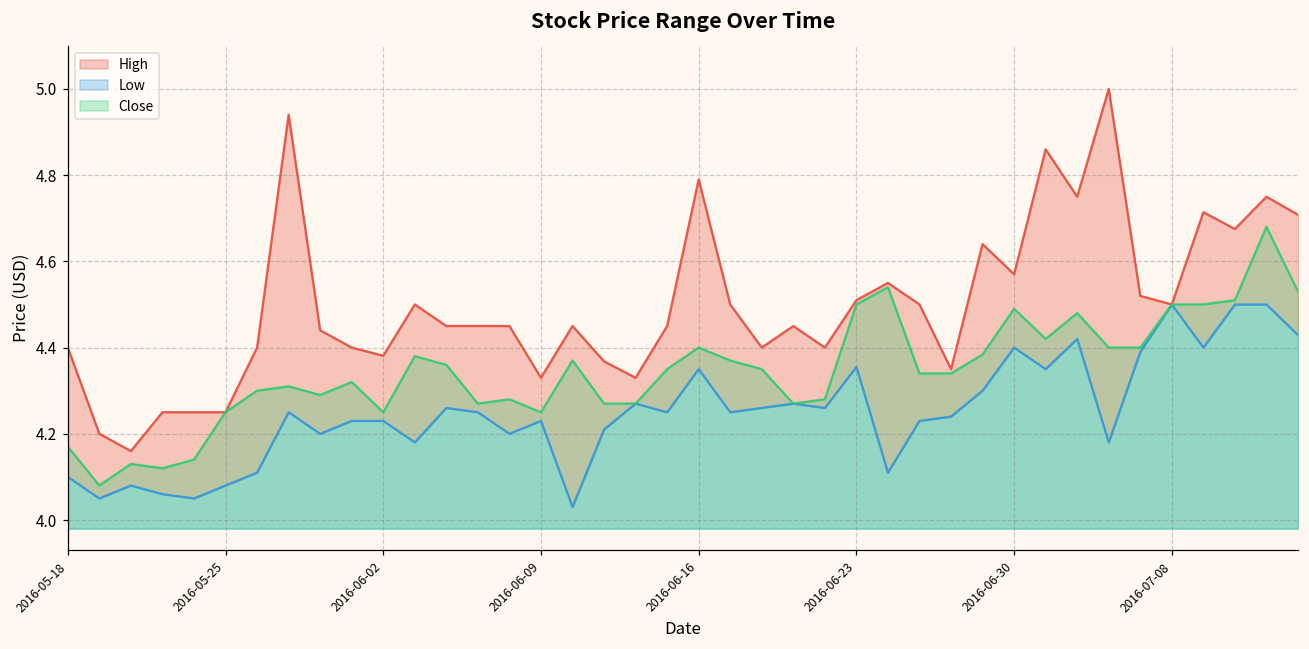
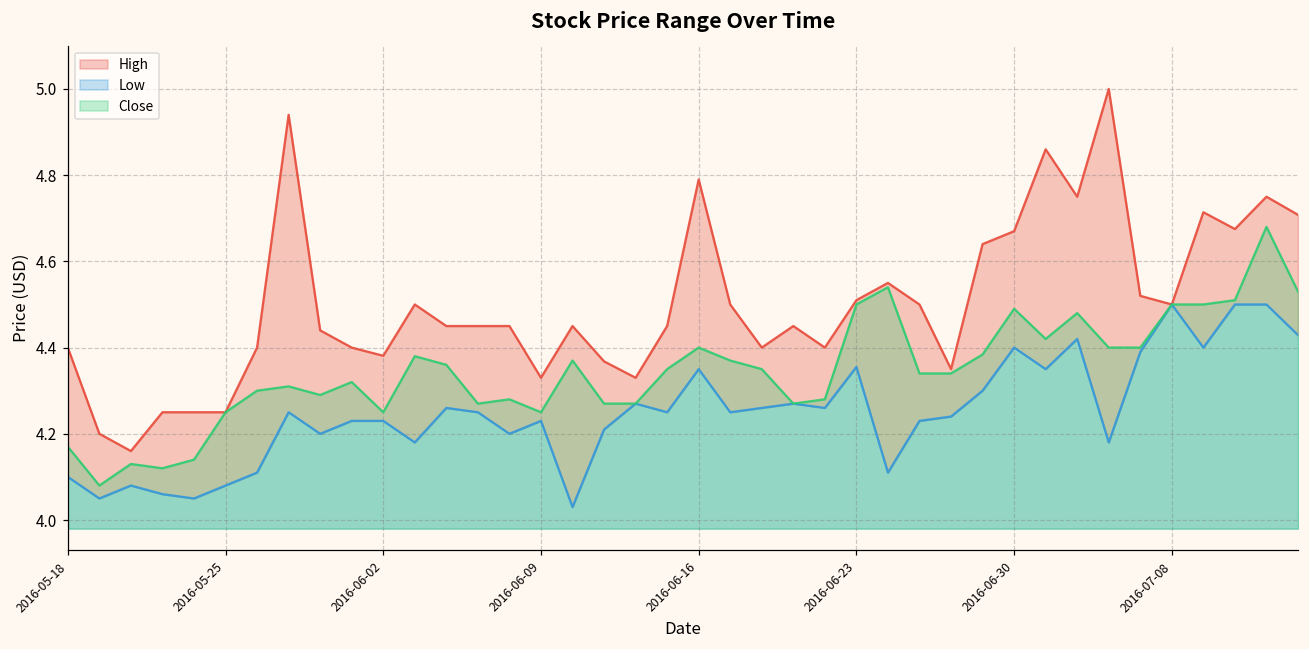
  {
    "High": {
      "2016-05-18": 4.40,
      "2016-06-02": 4.38,
      "2016-06-09": 4.33,
      "2016-06-16": 4.79,
      "2016-06-23": 4.51,
-     "2016-06-30": 4.57
+     "2016-06-30": 4.67
    }
  }
